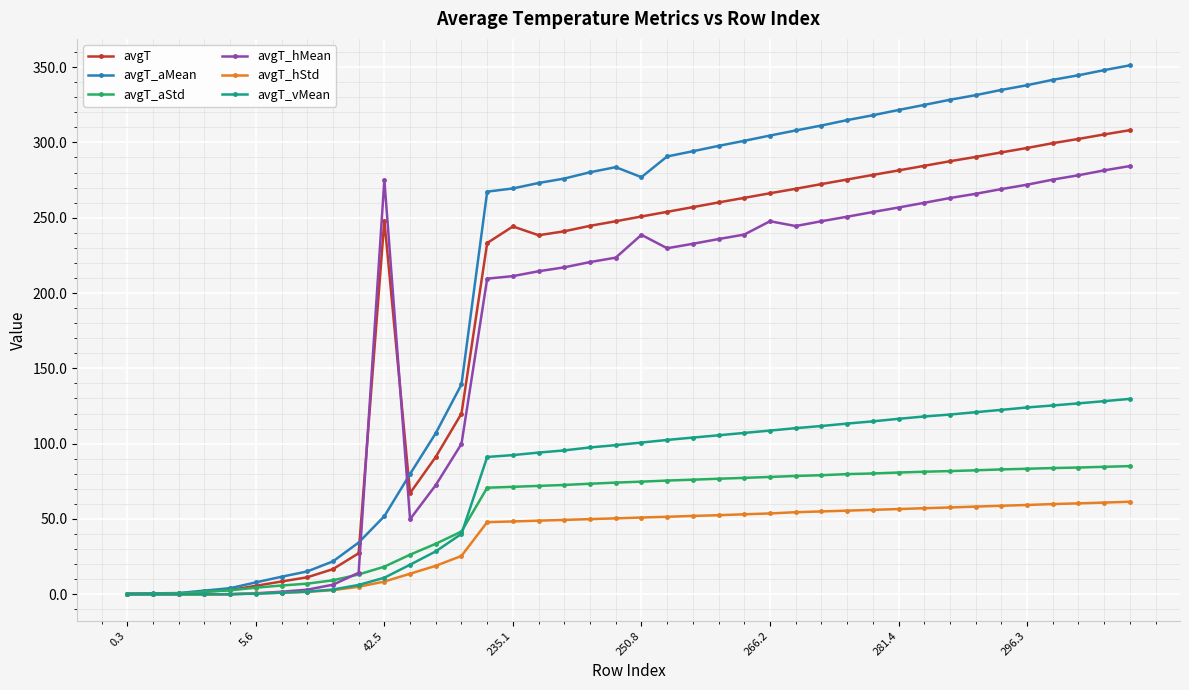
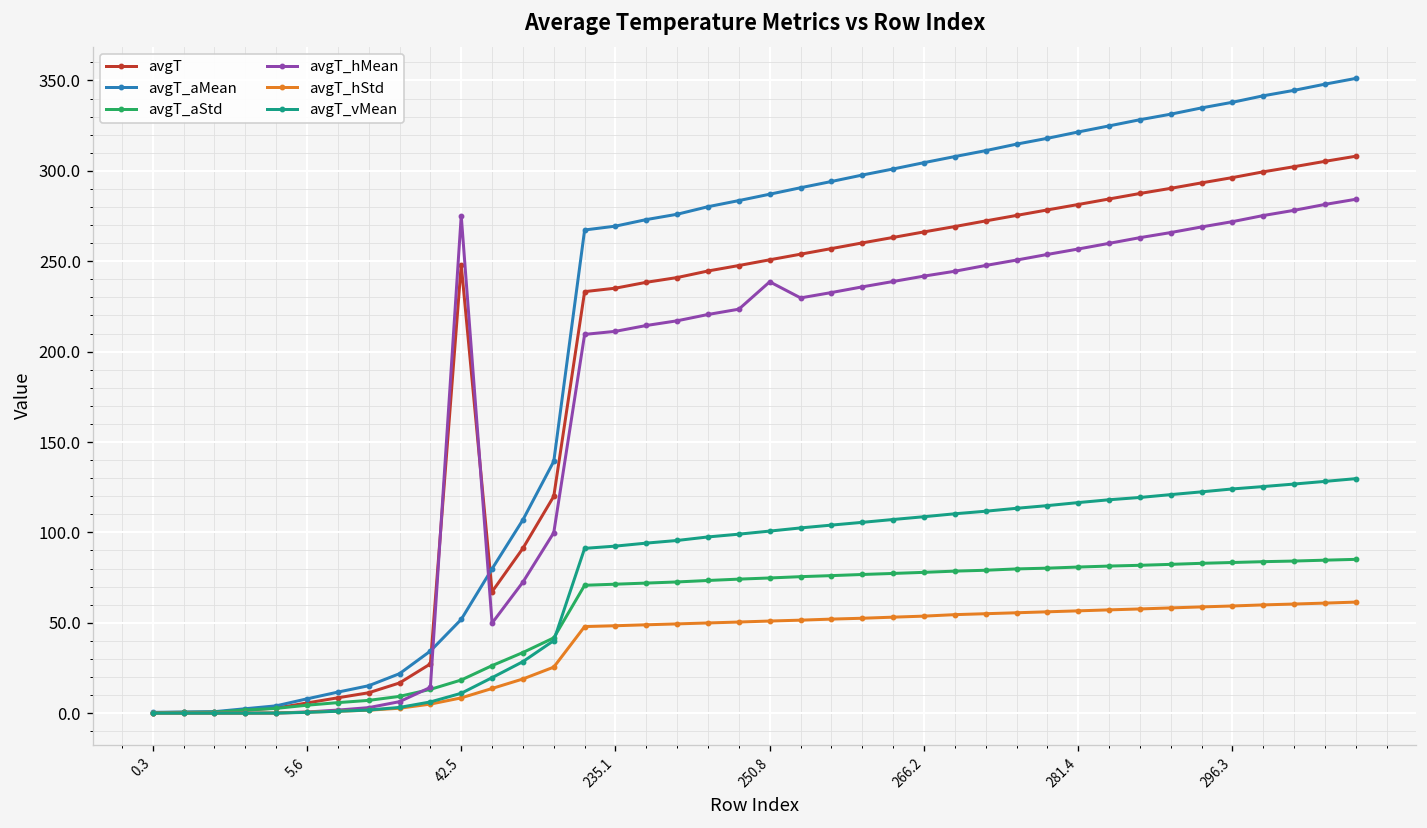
  {
    "avgT": {
      "42.5": 248,
-     "235.1": 244,
+     "235.1": 235,
      "250.8": 251,
      "266.2": 266,
      "281.4": 281,
      "296.3": 296
    },
    "avgT_aMean": {
      "5.6": 8,
      "42.5": 52,
      "235.1": 269,
-     "250.8": 277,
+     "250.8": 287,
      "266.2": 305,
      "281.4": 322,
      "296.3": 338
    },
    "avgT_hMean": {
      "42.5": 275,
      "235.1": 211,
      "250.8": 239,
-     "266.2": 248,
+     "266.2": 242,
      "281.4": 257,
      "296.3": 272
    },
    "avgT_hStd": {
      "42.5": 8,
      "235.1": 48,
      "250.8": 51,
      "266.2": 54,
      "281.4": 57,
      "296.3": 59
    }
  }
